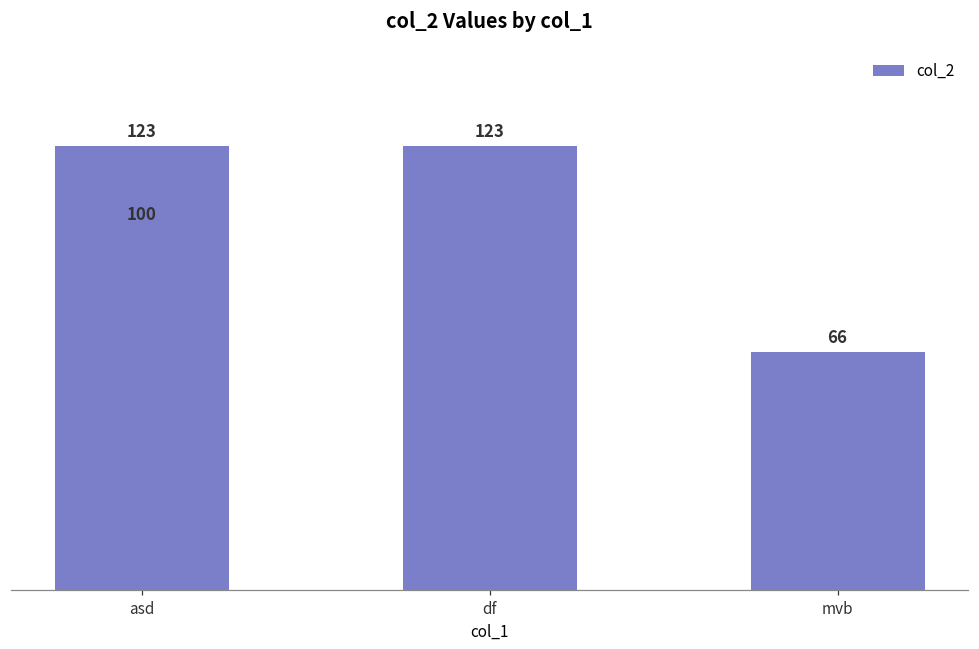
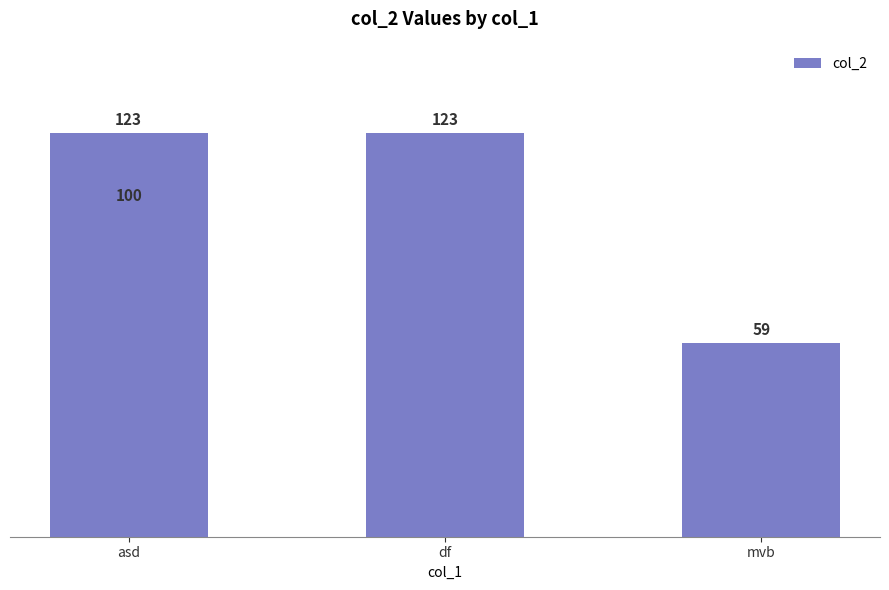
  {
    "df": 123,
-   "mvb": 66
+   "mvb": 59
  }
